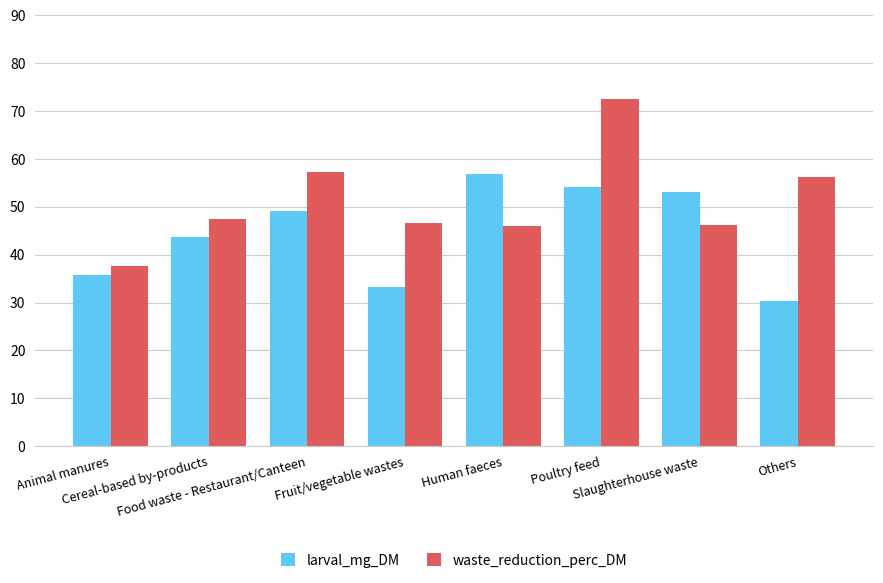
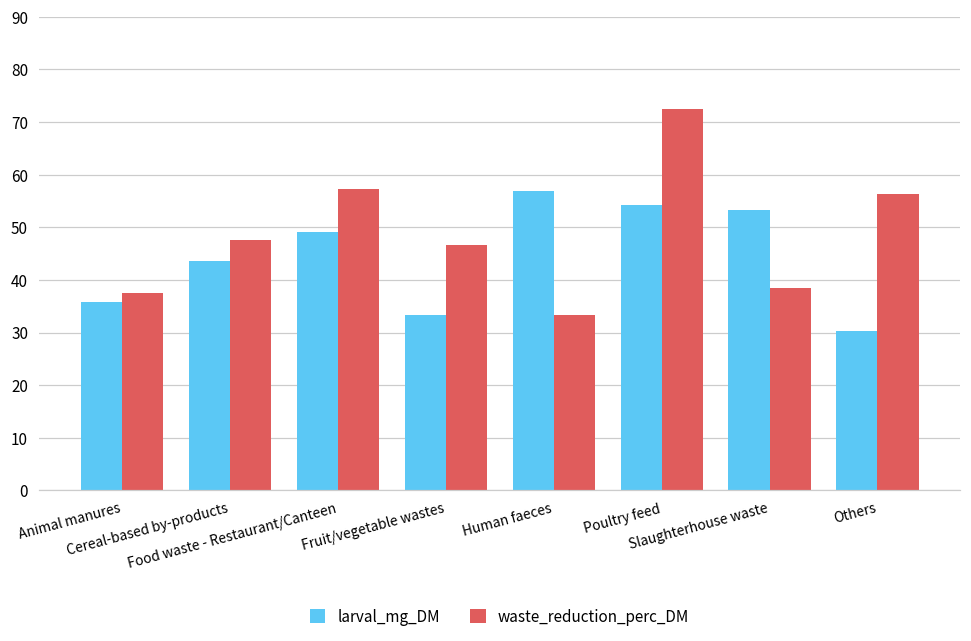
  {
    "larval_mg_DM": {
      "Animal manures": 36,
      "Cereal-based by-products": 44,
      "Food waste - Restaurant/Canteen": 49,
      "Fruit/vegetable wastes": 33,
      "Human faeces": 57,
      "Poultry feed": 54,
      "Slaughterhouse waste": 53,
      "Others": 30
    },
    "waste_reduction_perc_DM": {
      "Animal manures": 38,
      "Cereal-based by-products": 48,
      "Food waste - Restaurant/Canteen": 57,
      "Fruit/vegetable wastes": 47,
-     "Human faeces": 46,
+     "Human faeces": 33,
      "Poultry feed": 72,
-     "Slaughterhouse waste": 46,
+     "Slaughterhouse waste": 39,
      "Others": 56
    }
  }
